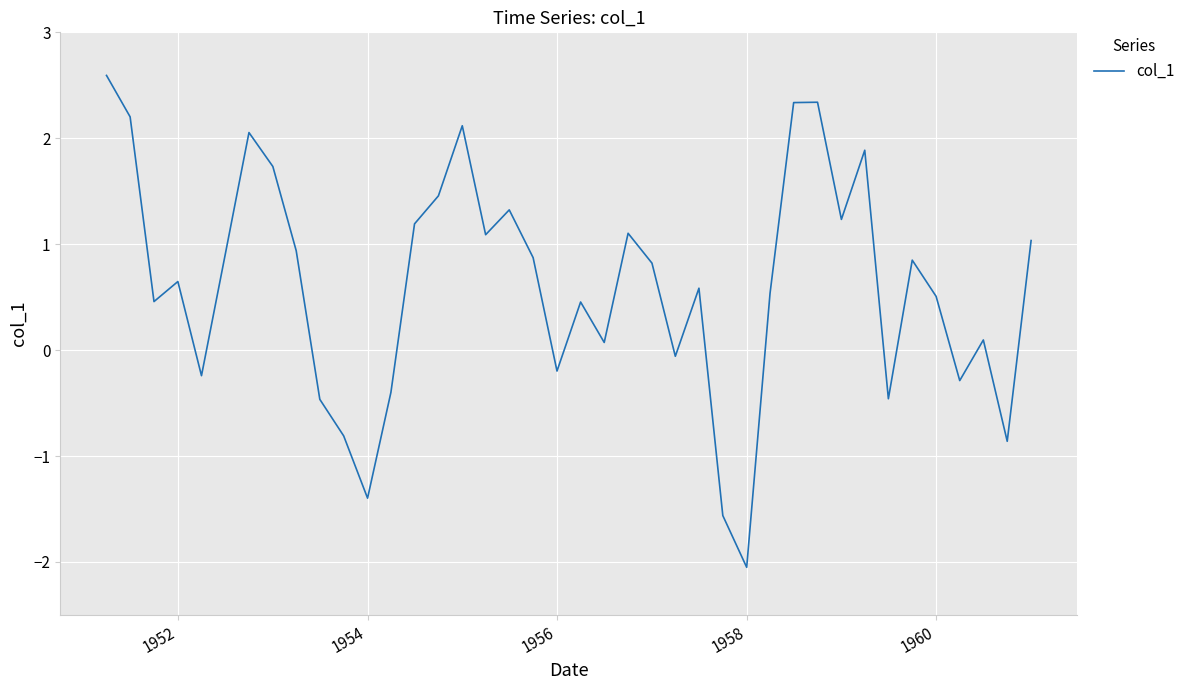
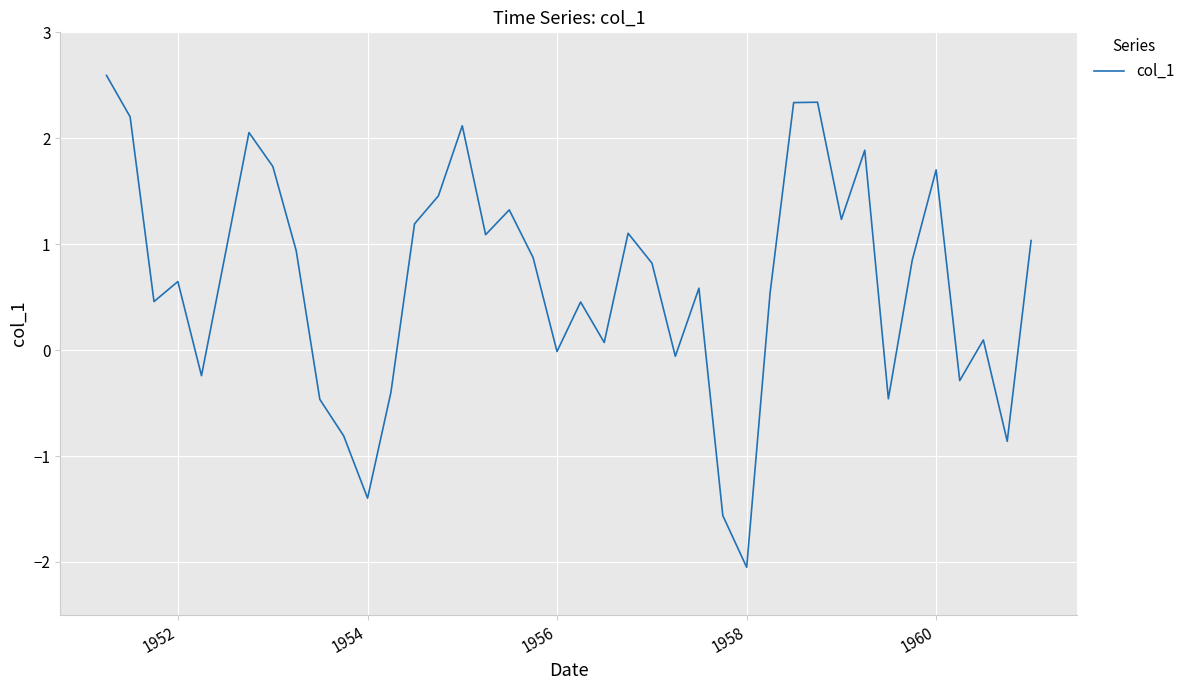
  {
    "1952": 0.65,
    "1954": -1.40,
-   "1956": -0.20,
+   "1956": -0.01,
    "1958": -2.05,
-   "1960": 0.51
+   "1960": 1.70
  }
